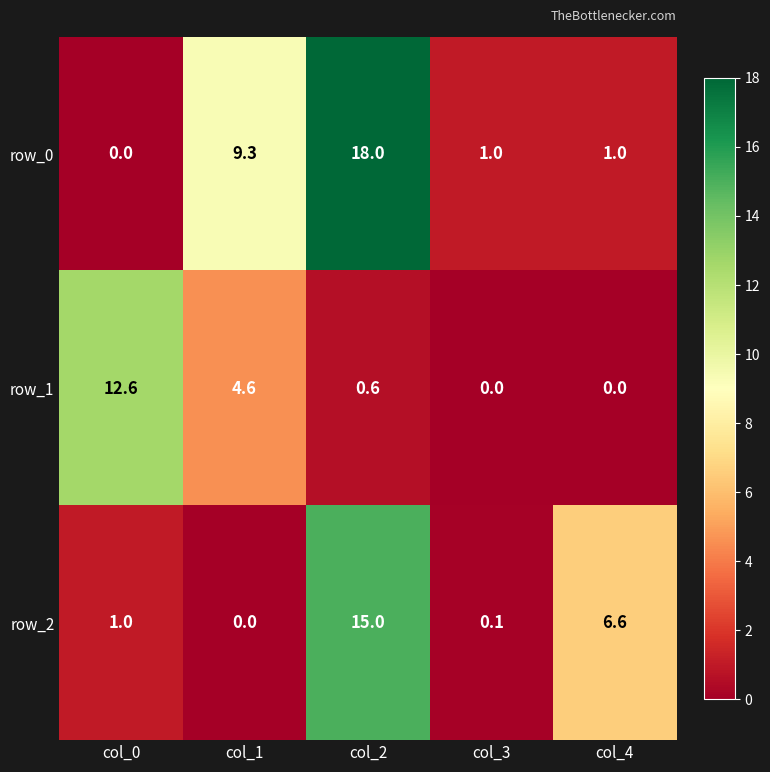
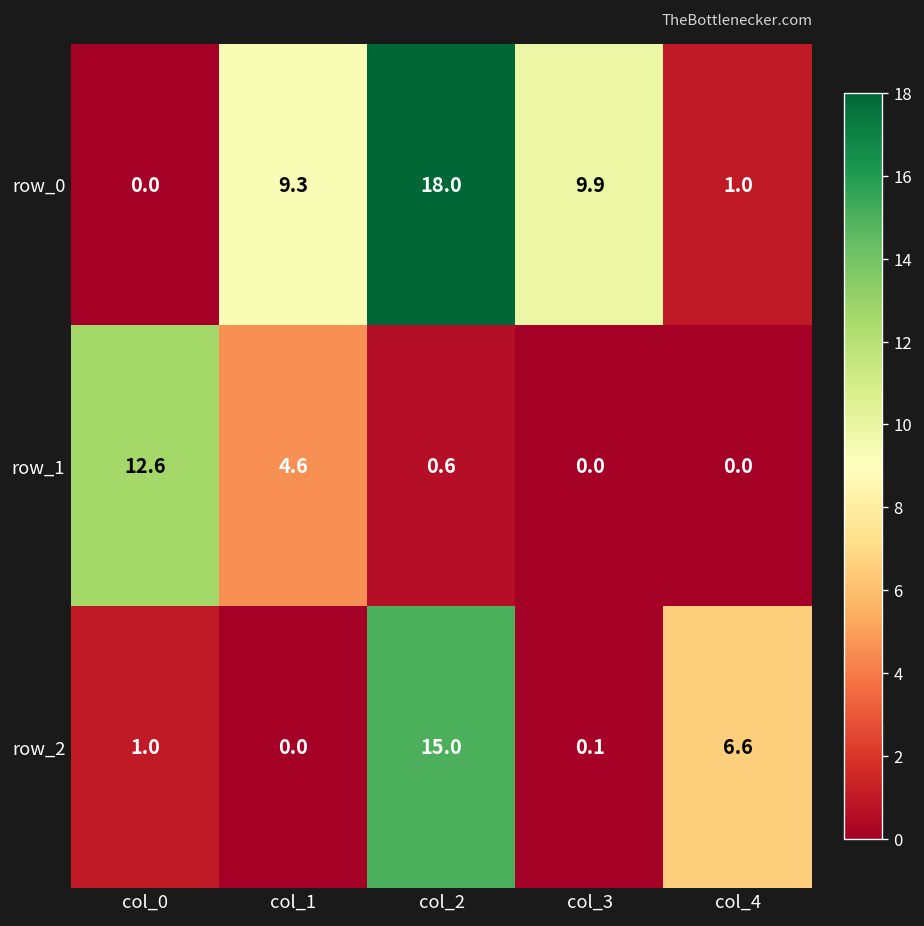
  {
    "row_0": {
      "col_0": 0.0,
      "col_1": 9.3,
      "col_2": 18.0,
-     "col_3": 1.0,
+     "col_3": 9.9,
      "col_4": 1.0
    },
    "row_1": {
      "col_0": 12.6,
      "col_1": 4.6,
      "col_2": 0.6,
      "col_3": 0.0,
      "col_4": 0.0
    },
    "row_2": {
      "col_0": 1.0,
      "col_1": 0.0,
      "col_2": 15.0,
      "col_3": 0.1,
      "col_4": 6.6
    }
  }
